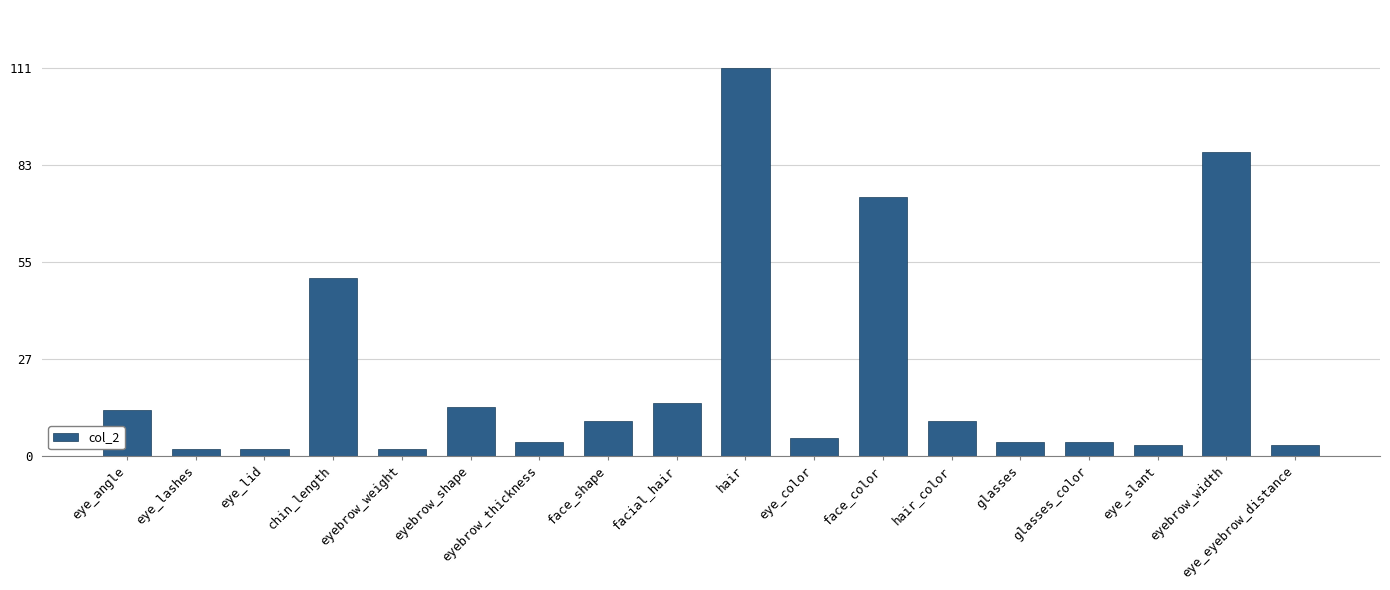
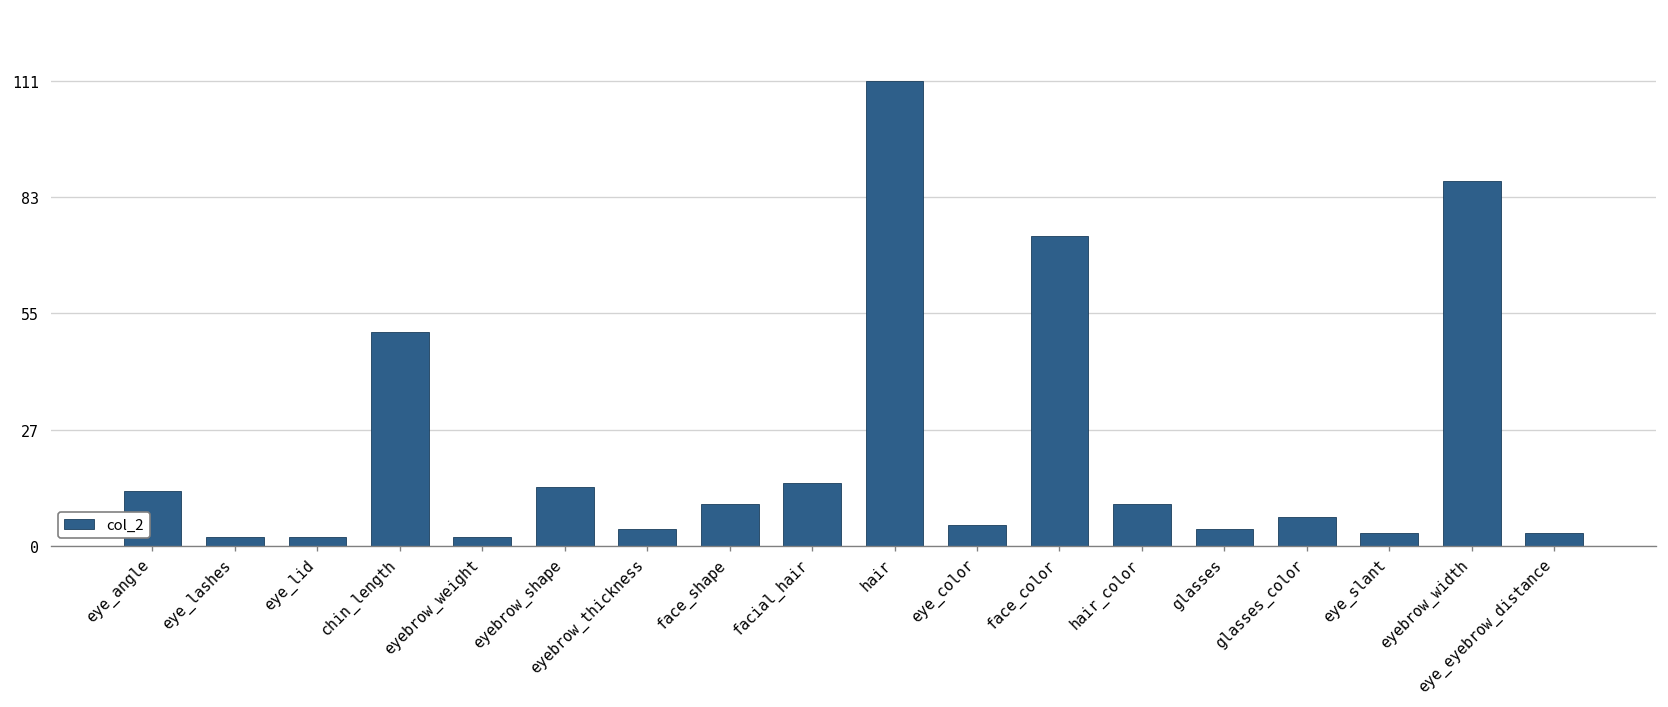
  {
    "eye_angle": 13,
    "eye_lashes": 2,
    "eye_lid": 2,
    "chin_length": 51,
    "eyebrow_weight": 2,
    "eyebrow_shape": 14,
    "eyebrow_thickness": 4,
    "face_shape": 10,
    "facial_hair": 15,
    "hair": 111,
    "eye_color": 5,
    "face_color": 74,
    "hair_color": 10,
    "glasses": 4,
-   "glasses_color": 4,
+   "glasses_color": 7,
    "eye_slant": 3,
    "eyebrow_width": 87,
    "eye_eyebrow_distance": 3
  }
